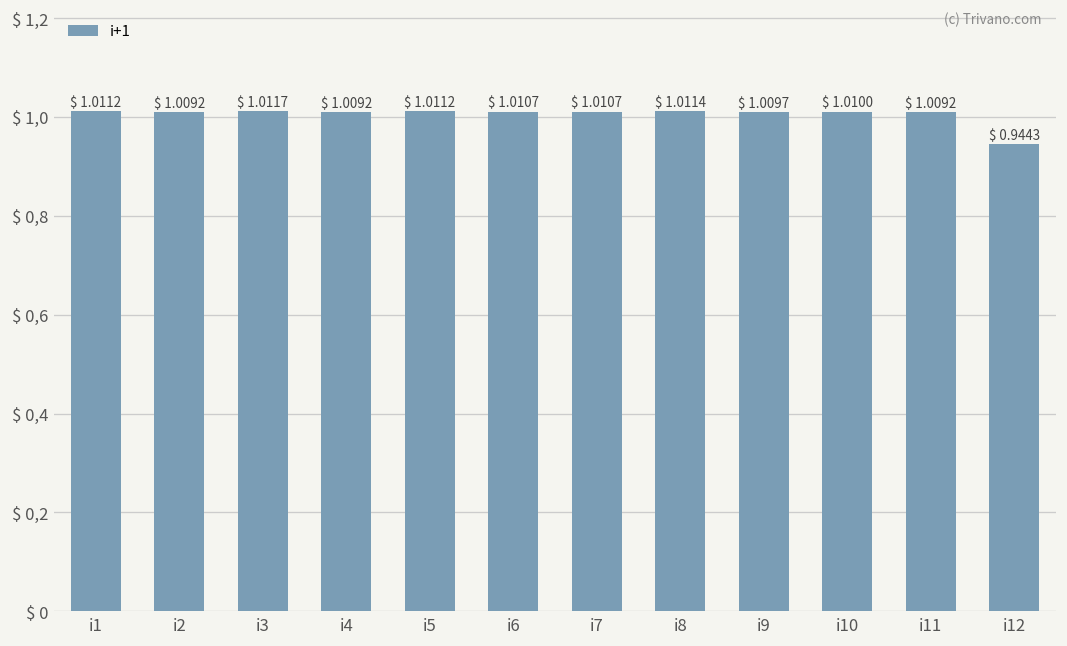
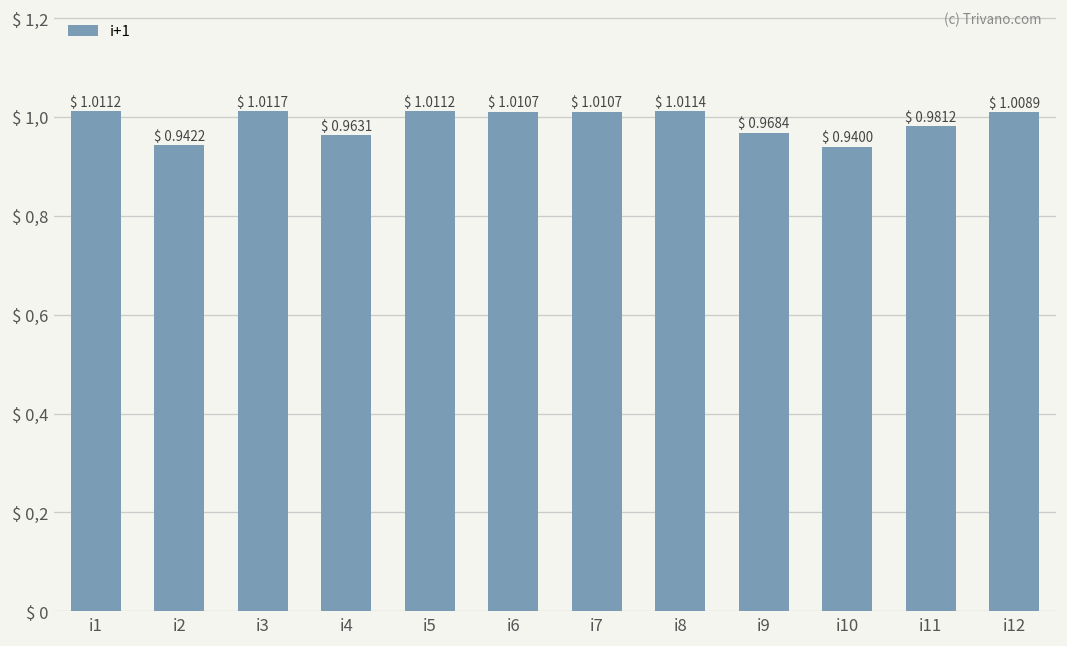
  {
    "i1": 1.0112,
-   "i2": 1.0092,
+   "i2": 0.9422,
    "i3": 1.0117,
-   "i4": 1.0092,
+   "i4": 0.9631,
    "i5": 1.0112,
    "i6": 1.0107,
    "i7": 1.0107,
    "i8": 1.0114,
-   "i9": 1.0097,
-   "i10": 1.0100,
-   "i11": 1.0092,
-   "i12": 0.9443
+   "i9": 0.9684,
+   "i10": 0.9400,
+   "i11": 0.9812,
+   "i12": 1.0089
  }
